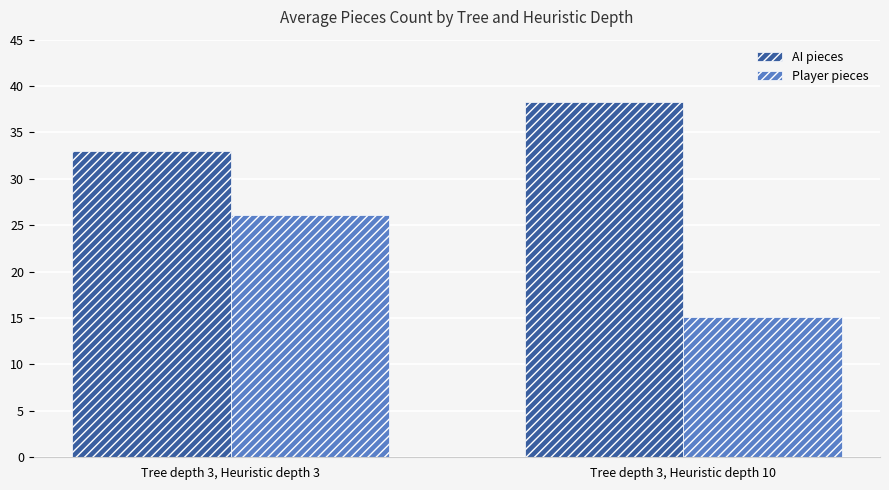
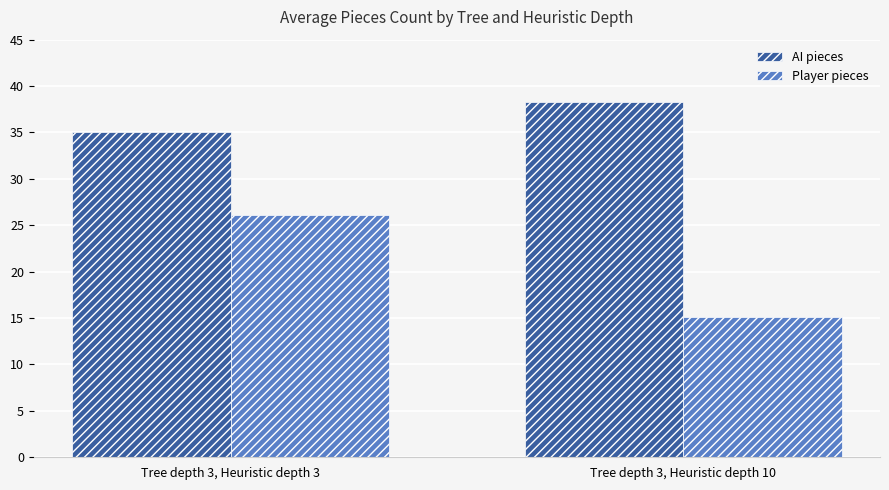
  {
    "AI pieces": {
-     "Tree depth 3, Heuristic depth 3": 33,
+     "Tree depth 3, Heuristic depth 3": 35,
      "Tree depth 3, Heuristic depth 10": 38
    },
    "Player pieces": {
      "Tree depth 3, Heuristic depth 3": 26,
      "Tree depth 3, Heuristic depth 10": 15
    }
  }
